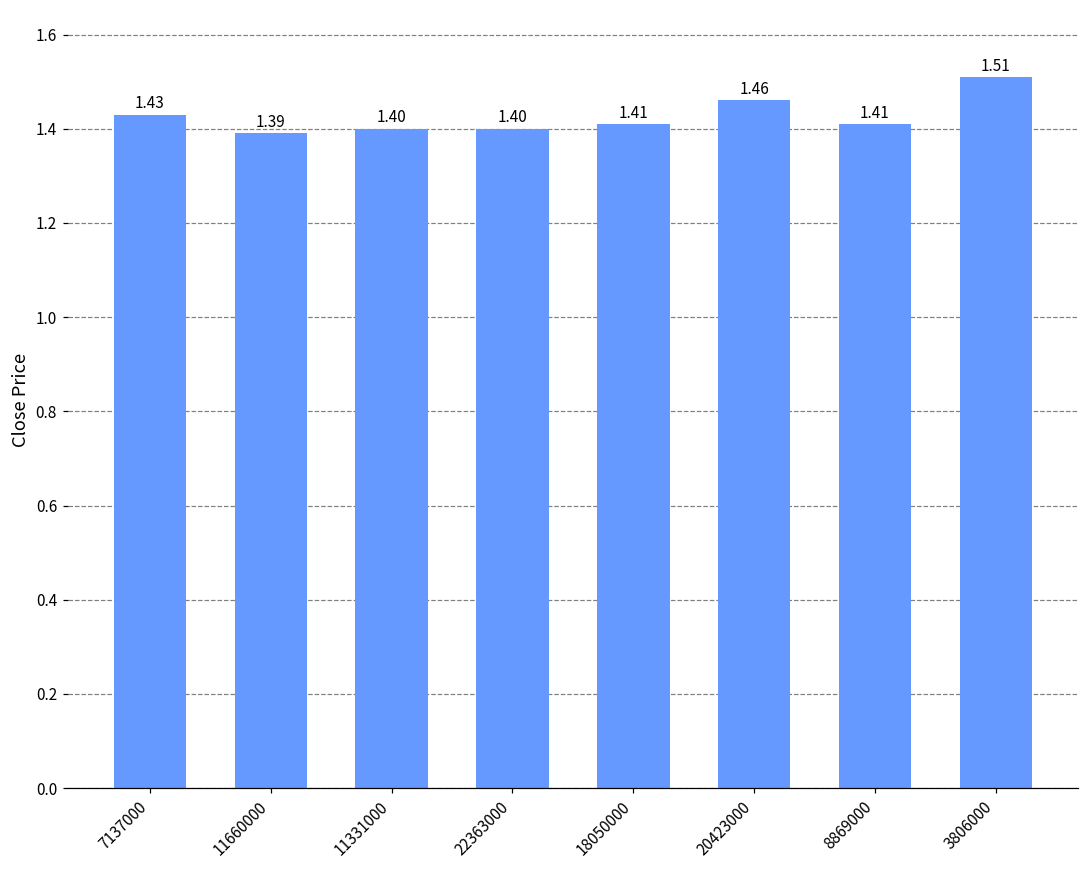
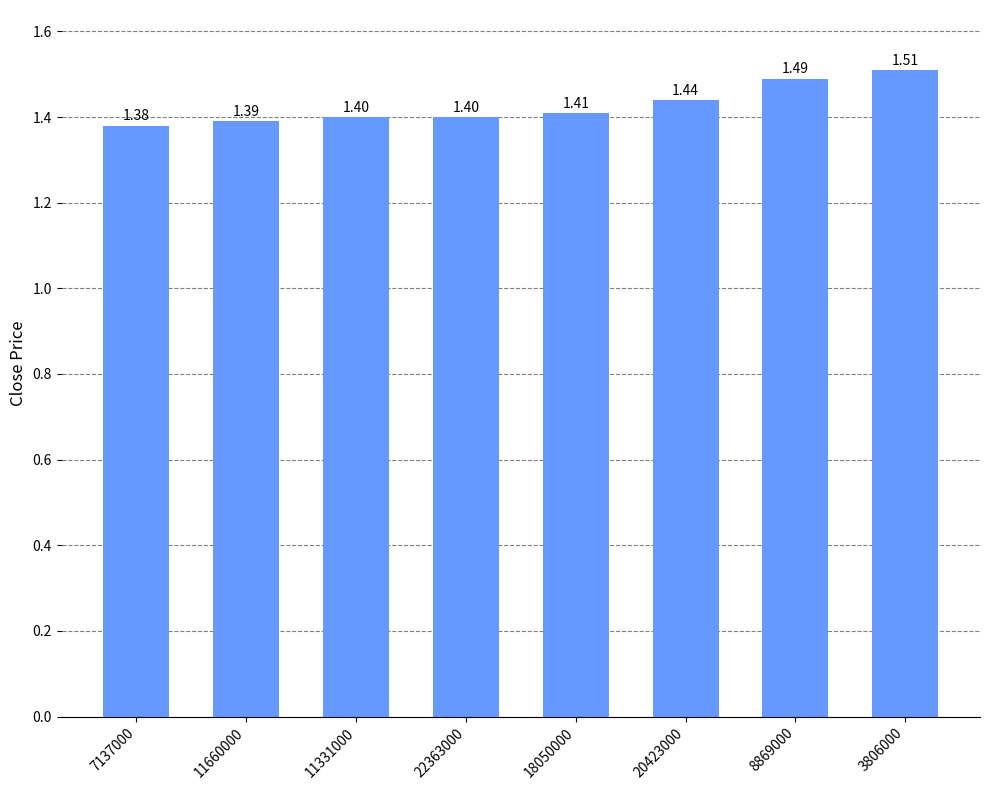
  {
-   "7137000": 1.43,
+   "7137000": 1.38,
    "11660000": 1.39,
    "11331000": 1.40,
    "22363000": 1.40,
    "18050000": 1.41,
-   "20423000": 1.46,
-   "8869000": 1.41,
+   "20423000": 1.44,
+   "8869000": 1.49,
    "3806000": 1.51
  }
